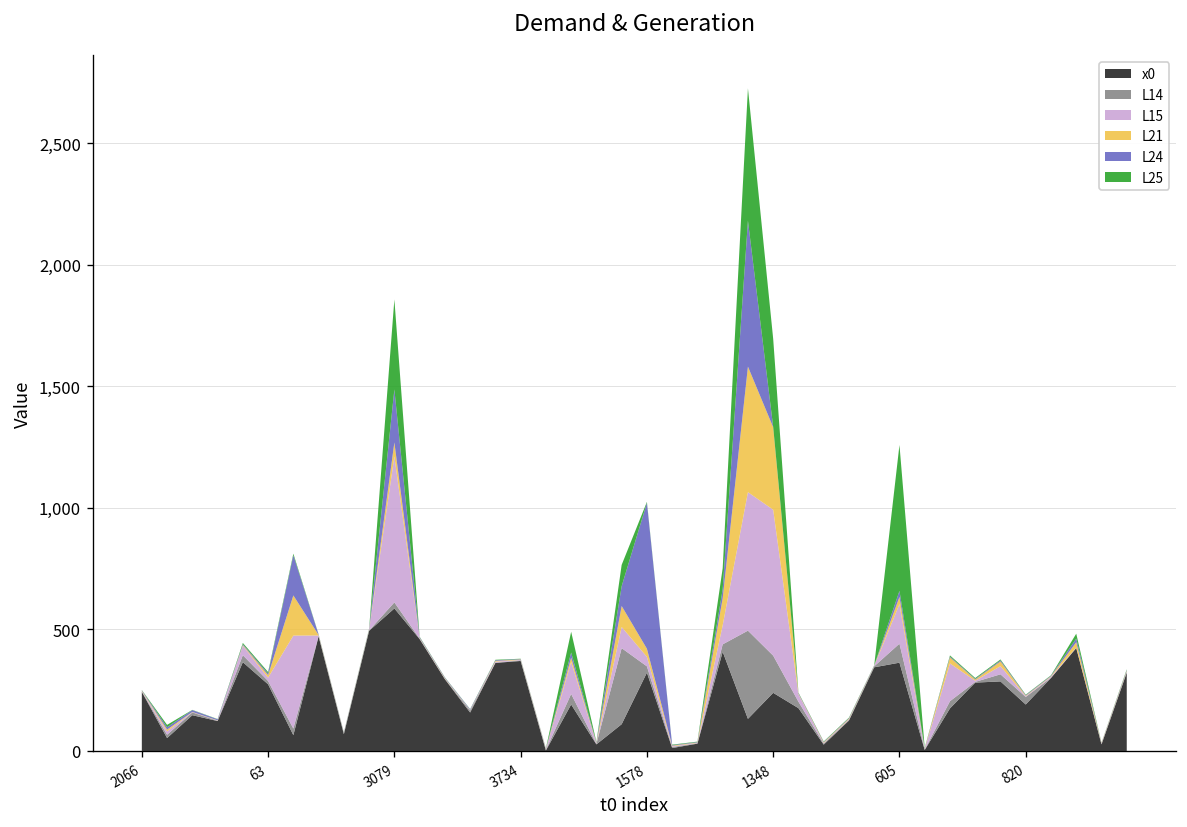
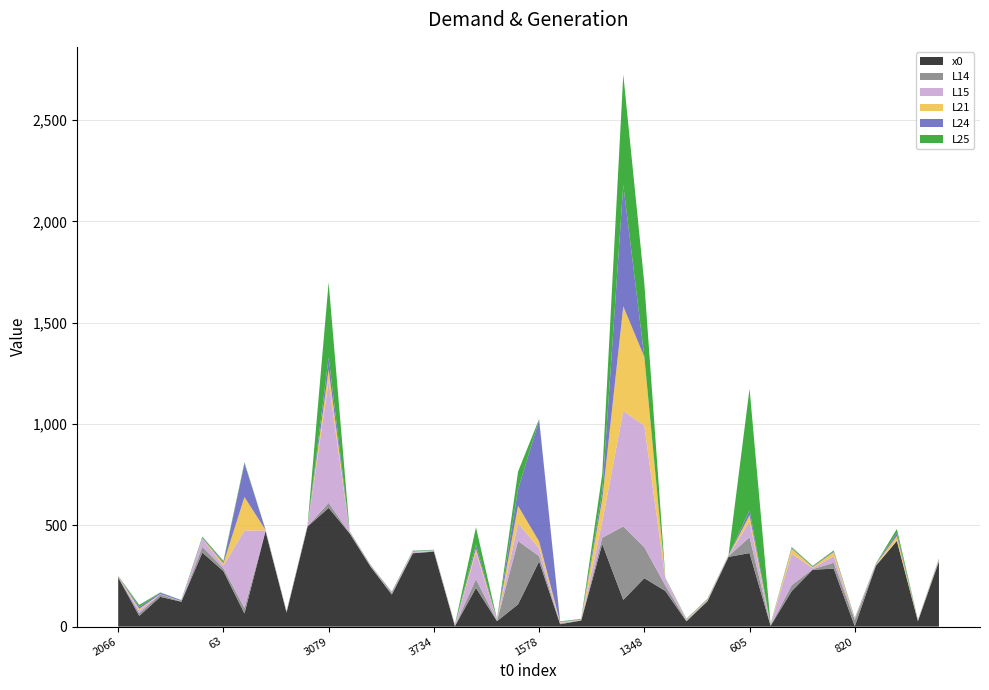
  {
    "x0": {
      "63": 270,
      "3079": 590,
      "1578": 320,
      "1348": 240,
      "605": 360,
-     "820": 190
+     "820": 0
    },
    "L14": {
      "63": 10,
      "3079": 20,
      "1578": 30,
      "1348": 150,
      "605": 80
    },
    "L15": {
      "3079": 600,
      "1578": 40,
      "1348": 600,
-     "605": 160
+     "605": 80
    },
    "L21": {
      "3079": 60,
      "1578": 30,
      "605": 30
    },
    "L24": {
-     "3079": 220,
+     "3079": 60,
      "605": 20
    },
    "L25": {
      "3079": 370,
      "1348": 360,
      "605": 600
    }
  }
